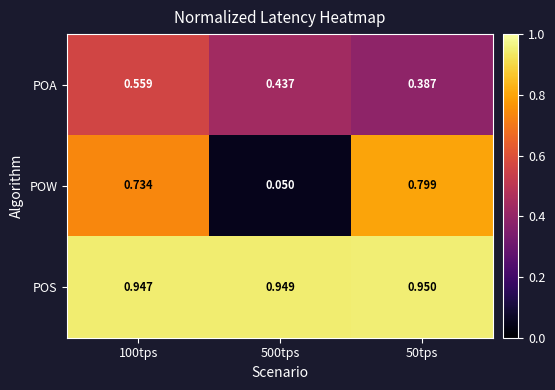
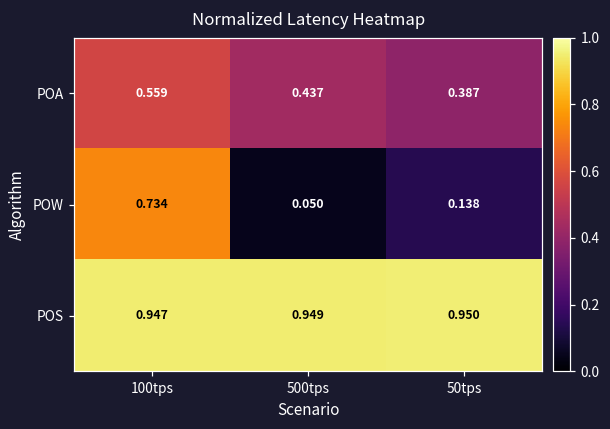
  {
    "POA": {
      "100tps": 0.559,
      "500tps": 0.437,
      "50tps": 0.387
    },
    "POW": {
      "100tps": 0.734,
      "500tps": 0.050,
-     "50tps": 0.799
+     "50tps": 0.138
    },
    "POS": {
      "100tps": 0.947,
      "500tps": 0.949,
      "50tps": 0.950
    }
  }
